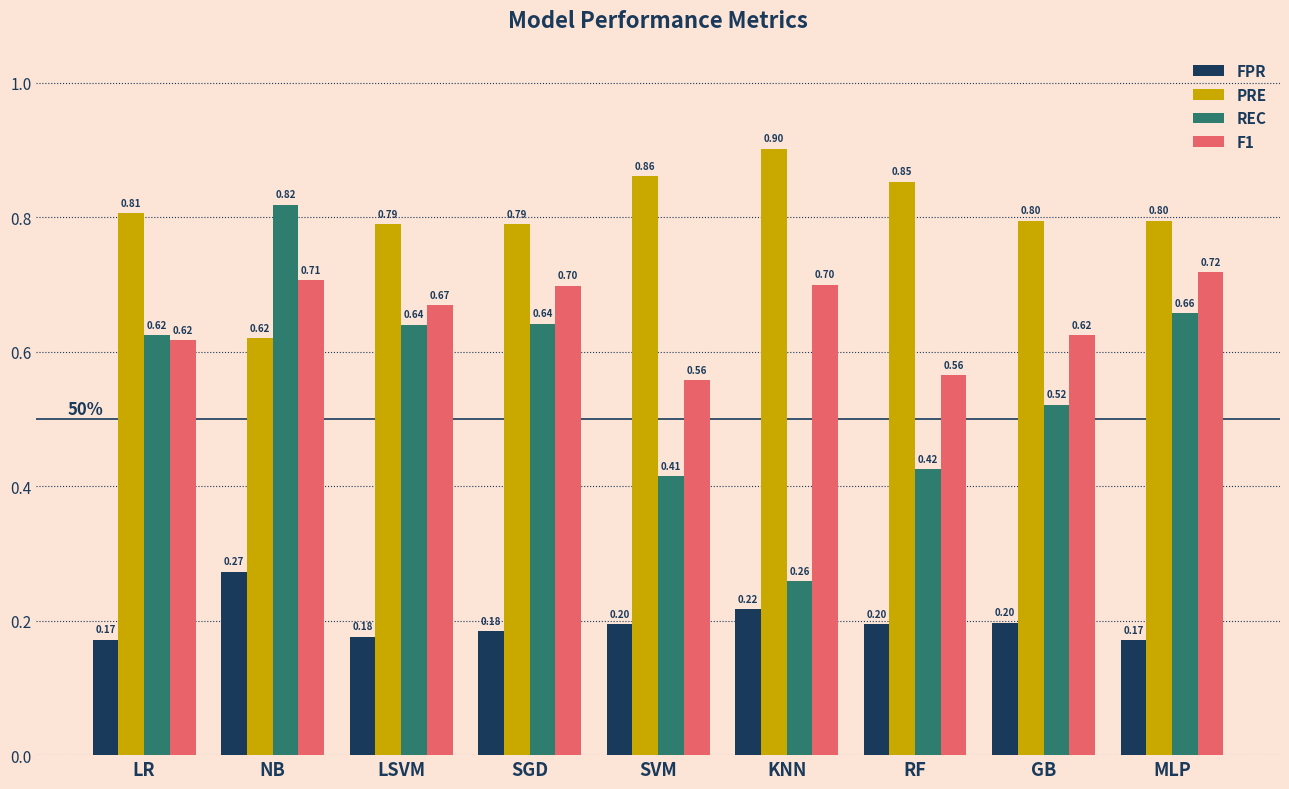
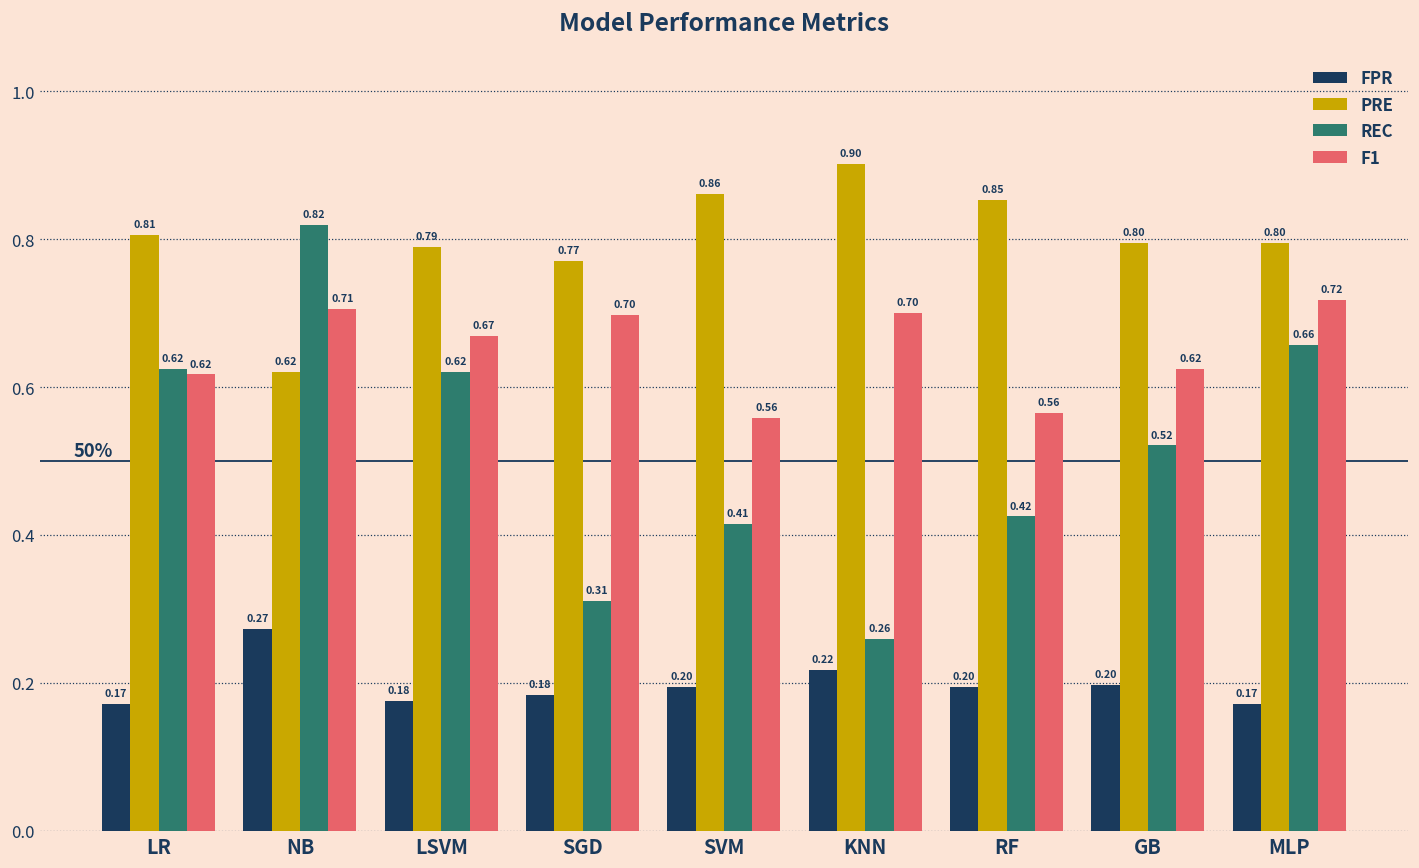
  {
    "FPR": {
      "LR": 0.17,
      "NB": 0.27,
      "LSVM": 0.18,
      "SGD": 0.18,
      "SVM": 0.20,
      "KNN": 0.22,
      "RF": 0.20,
      "GB": 0.20,
      "MLP": 0.17
    },
    "PRE": {
      "LR": 0.81,
      "NB": 0.62,
      "LSVM": 0.79,
-     "SGD": 0.79,
+     "SGD": 0.77,
      "SVM": 0.86,
      "KNN": 0.90,
      "RF": 0.85,
      "GB": 0.80,
      "MLP": 0.80
    },
    "REC": {
      "LR": 0.62,
      "NB": 0.82,
-     "LSVM": 0.64,
-     "SGD": 0.64,
+     "LSVM": 0.62,
+     "SGD": 0.31,
      "SVM": 0.41,
      "KNN": 0.26,
      "RF": 0.42,
      "GB": 0.52,
      "MLP": 0.66
    },
    "F1": {
      "LR": 0.62,
      "NB": 0.71,
      "LSVM": 0.67,
      "SGD": 0.70,
      "SVM": 0.56,
      "KNN": 0.70,
      "RF": 0.56,
      "GB": 0.62,
      "MLP": 0.72
    }
  }
